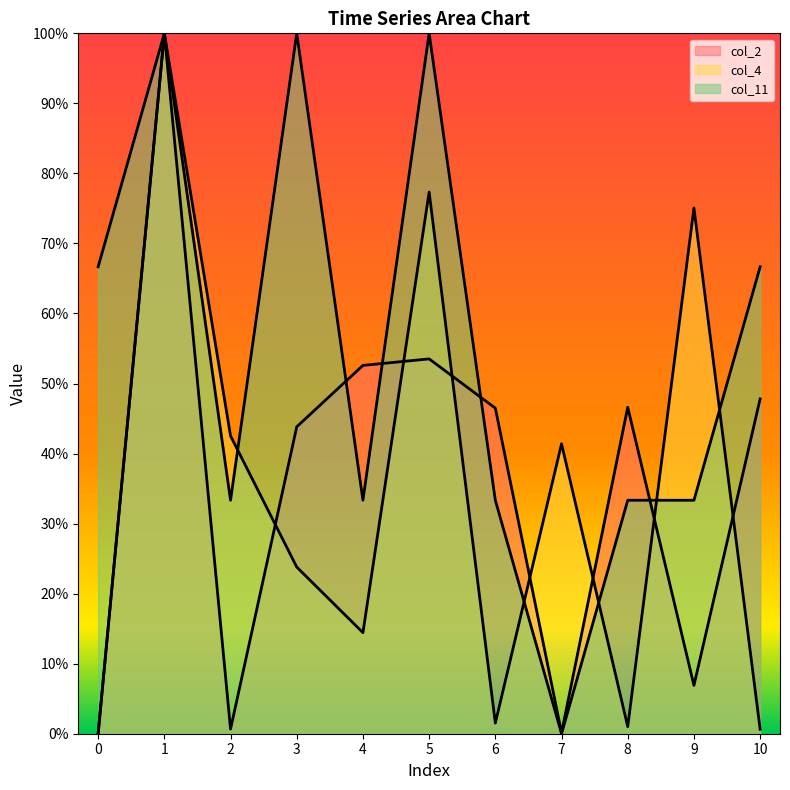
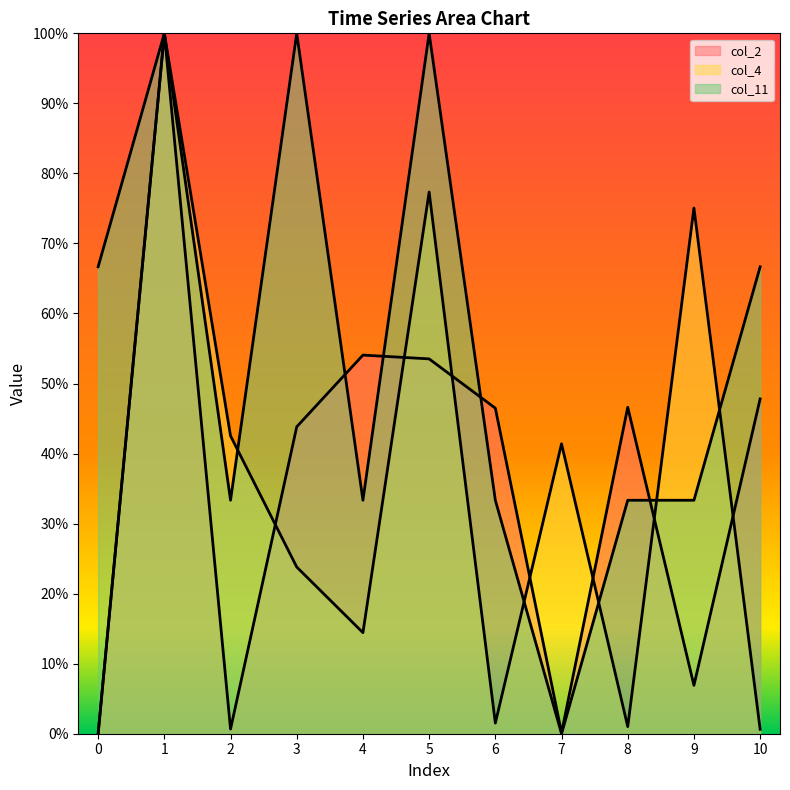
  {
    "col_2": {
      "2": "1%",
      "3": "44%",
-     "4": "53%",
+     "4": "54%",
      "5": "54%",
      "6": "46%",
      "8": "47%",
      "9": "7%",
      "10": "48%"
    },
    "col_4": {
      "2": "43%",
      "3": "24%",
      "4": "14%",
      "5": "77%",
      "6": "2%",
      "7": "41%",
      "8": "1%",
      "9": "75%",
      "10": "1%"
    },
    "col_11": {
      "0": "67%",
      "2": "33%",
      "3": "100%",
      "4": "33%",
      "5": "100%",
      "6": "33%",
      "8": "33%",
      "9": "33%",
      "10": "67%"
    }
  }
